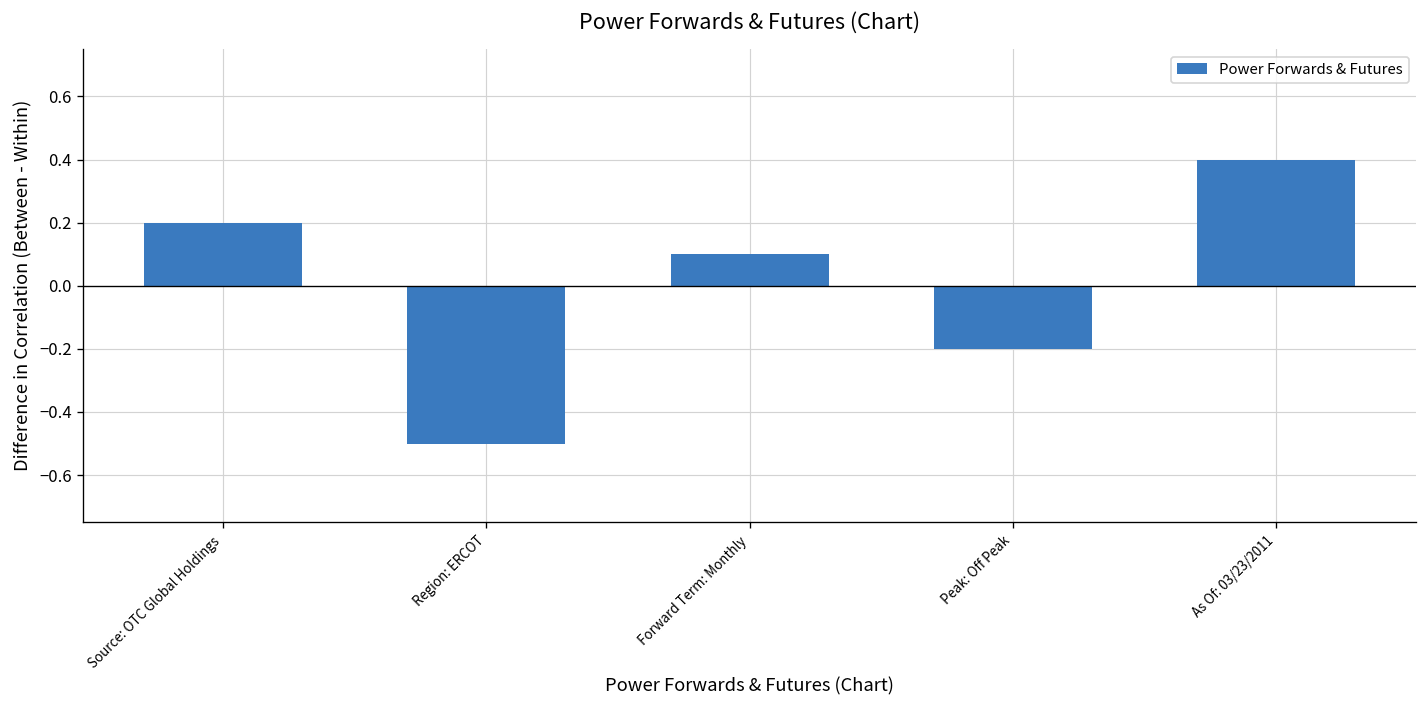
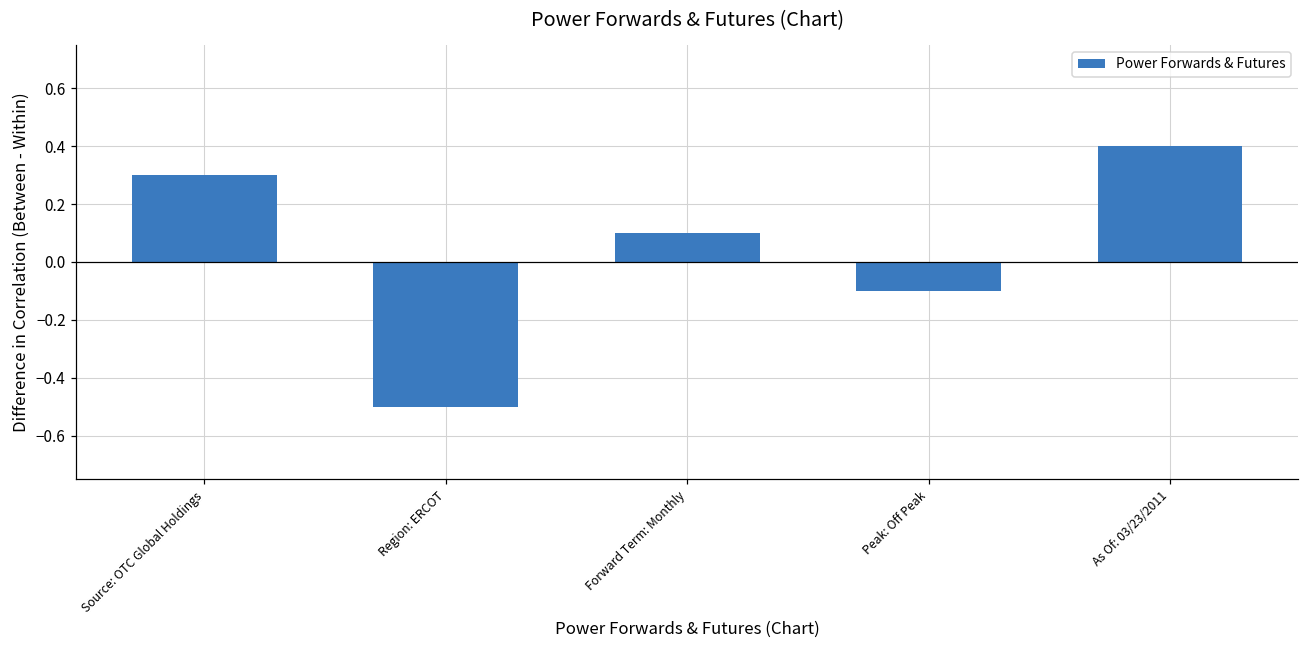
  {
-   "Source: OTC Global Holdings": 0.2,
+   "Source: OTC Global Holdings": 0.3,
    "Region: ERCOT": -0.5,
    "Forward Term: Monthly": 0.1,
-   "Peak: Off Peak": -0.2,
+   "Peak: Off Peak": -0.1,
    "As Of: 03/23/2011": 0.4
  }
